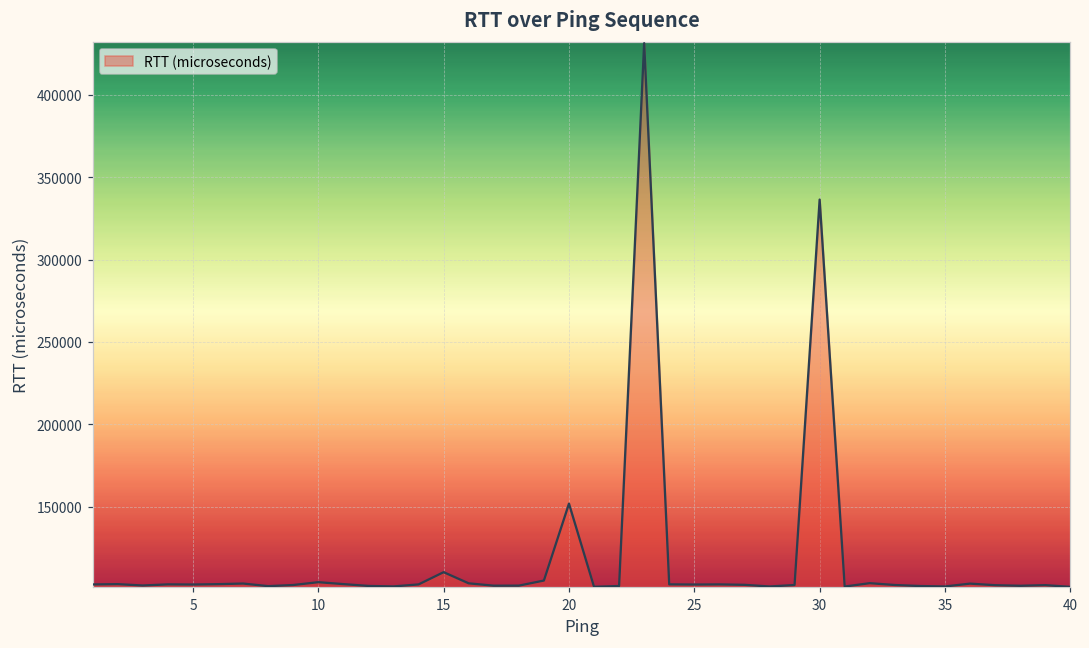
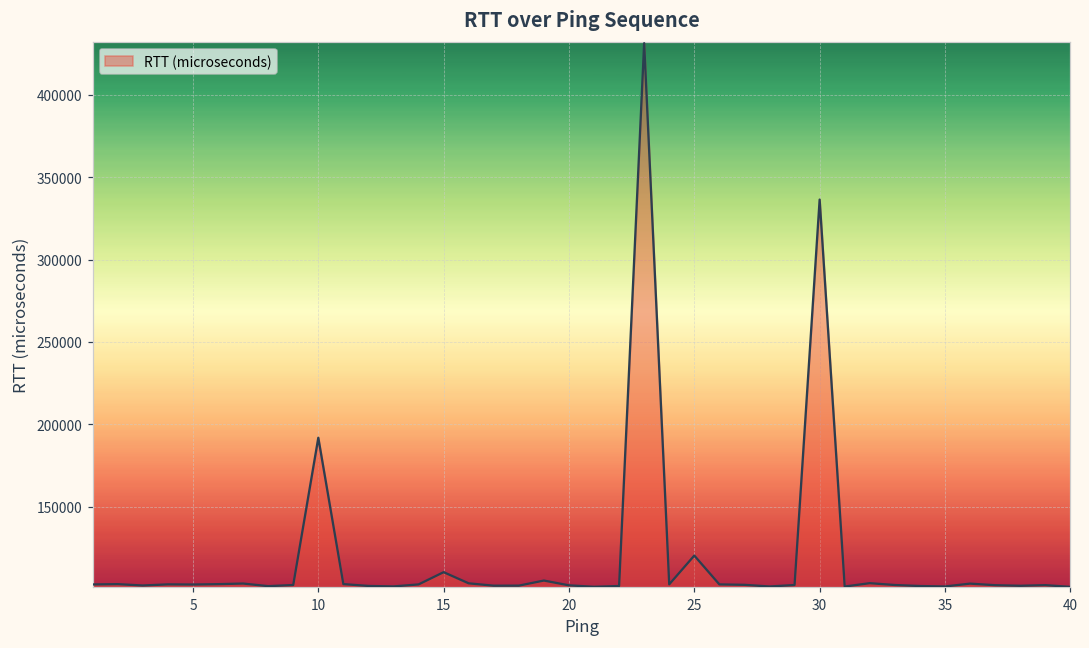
  {
    "5": 103000,
-   "10": 104000,
+   "10": 192000,
    "15": 110000,
-   "20": 152000,
-   "25": 103000,
+   "20": 102000,
+   "25": 120000,
    "30": 336000,
    "35": 102000,
    "40": 101000
  }
